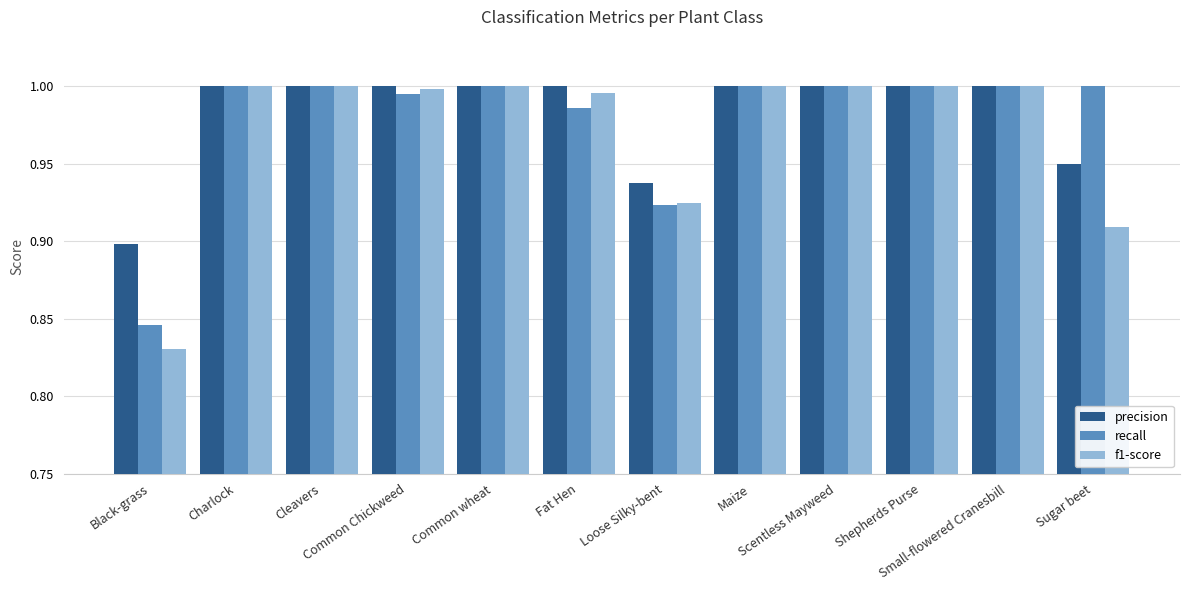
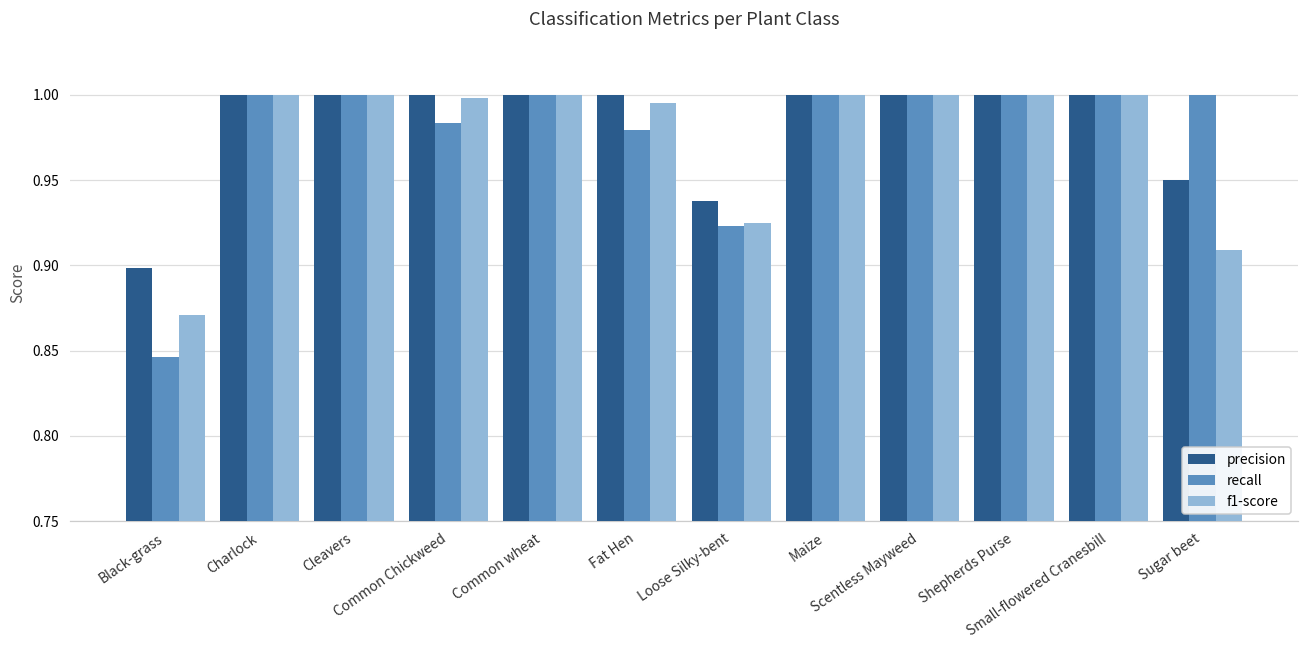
  {
    "precision": {
      "Black-grass": 0.898,
      "Charlock": 1.000,
      "Cleavers": 1.000,
      "Common Chickweed": 1.000,
      "Common wheat": 1.000,
      "Fat Hen": 1.000,
      "Loose Silky-bent": 0.938,
      "Maize": 1.000,
      "Scentless Mayweed": 1.000,
      "Shepherds Purse": 1.000,
      "Small-flowered Cranesbill": 1.000,
      "Sugar beet": 0.950
    },
    "recall": {
      "Black-grass": 0.846,
      "Charlock": 1.000,
      "Cleavers": 1.000,
-     "Common Chickweed": 0.995,
+     "Common Chickweed": 0.984,
      "Common wheat": 1.000,
-     "Fat Hen": 0.986,
+     "Fat Hen": 0.979,
      "Loose Silky-bent": 0.923,
      "Maize": 1.000,
      "Scentless Mayweed": 1.000,
      "Shepherds Purse": 1.000,
      "Small-flowered Cranesbill": 1.000,
      "Sugar beet": 1.000
    },
    "f1-score": {
-     "Black-grass": 0.830,
+     "Black-grass": 0.871,
      "Charlock": 1.000,
      "Cleavers": 1.000,
      "Common Chickweed": 0.998,
      "Common wheat": 1.000,
      "Fat Hen": 0.995,
      "Loose Silky-bent": 0.925,
      "Maize": 1.000,
      "Scentless Mayweed": 1.000,
      "Shepherds Purse": 1.000,
      "Small-flowered Cranesbill": 1.000,
      "Sugar beet": 0.909
    }
  }
